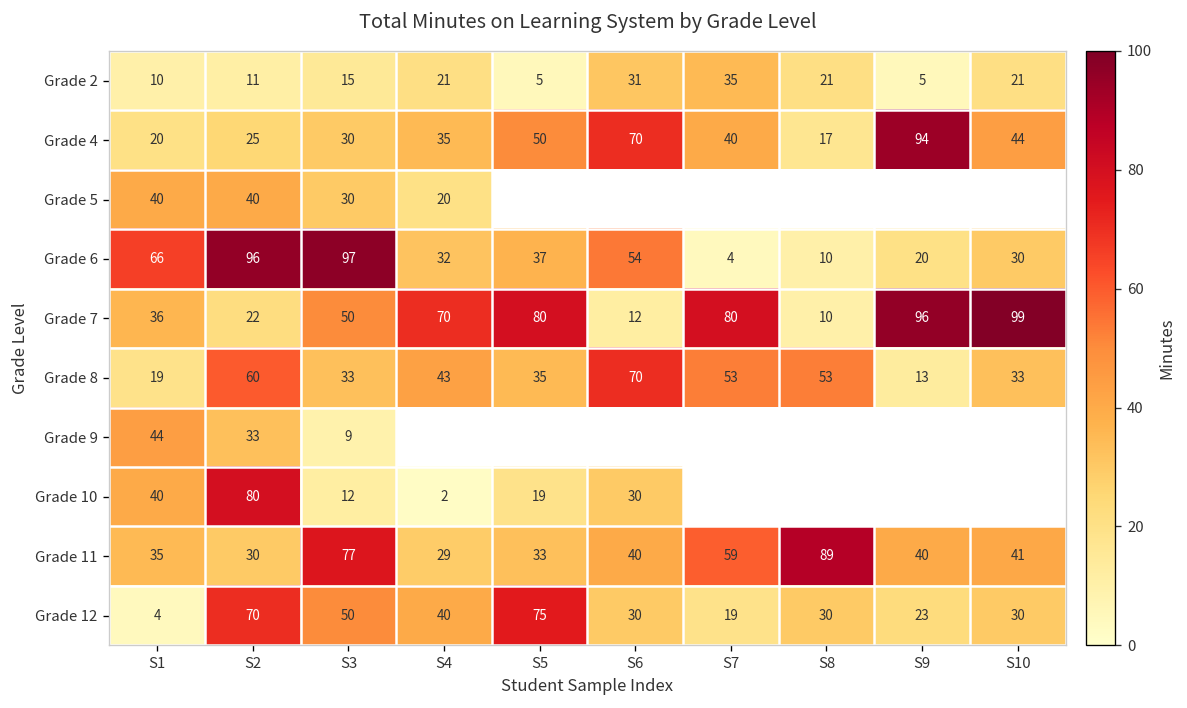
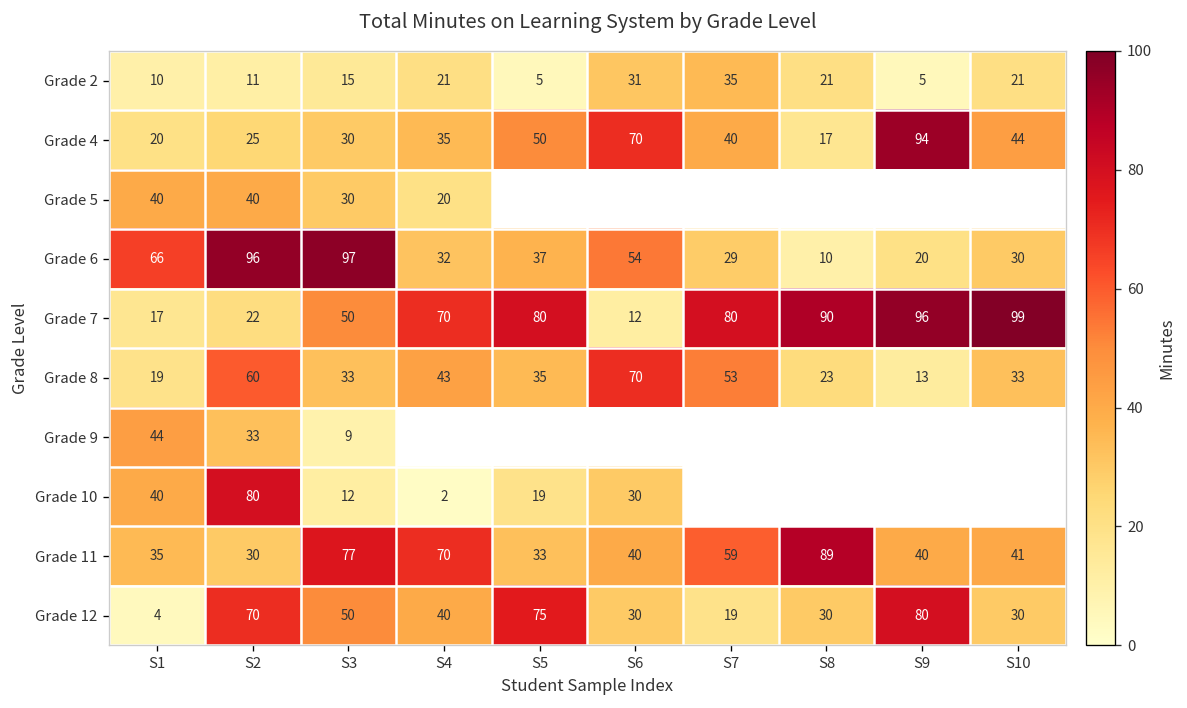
  {
    "Grade 2": {
      "S1": 10,
      "S2": 11,
      "S3": 15,
      "S4": 21,
      "S5": 5,
      "S6": 31,
      "S7": 35,
      "S8": 21,
      "S9": 5,
      "S10": 21
    },
    "Grade 4": {
      "S1": 20,
      "S2": 25,
      "S3": 30,
      "S4": 35,
      "S5": 50,
      "S6": 70,
      "S7": 40,
      "S8": 17,
      "S9": 94,
      "S10": 44
    },
    "Grade 5": {
      "S1": 40,
      "S2": 40,
      "S3": 30,
      "S4": 20
    },
    "Grade 6": {
      "S1": 66,
      "S2": 96,
      "S3": 97,
      "S4": 32,
      "S5": 37,
      "S6": 54,
-     "S7": 4,
+     "S7": 29,
      "S8": 10,
      "S9": 20,
      "S10": 30
    },
    "Grade 7": {
-     "S1": 36,
+     "S1": 17,
      "S2": 22,
      "S3": 50,
      "S4": 70,
      "S5": 80,
      "S6": 12,
      "S7": 80,
-     "S8": 10,
+     "S8": 90,
      "S9": 96,
      "S10": 99
    },
    "Grade 8": {
      "S1": 19,
      "S2": 60,
      "S3": 33,
      "S4": 43,
      "S5": 35,
      "S6": 70,
      "S7": 53,
-     "S8": 53,
+     "S8": 23,
      "S9": 13,
      "S10": 33
    },
    "Grade 9": {
      "S1": 44,
      "S2": 33,
      "S3": 9
    },
    "Grade 10": {
      "S1": 40,
      "S2": 80,
      "S3": 12,
      "S4": 2,
      "S5": 19,
      "S6": 30
    },
    "Grade 11": {
      "S1": 35,
      "S2": 30,
      "S3": 77,
-     "S4": 29,
+     "S4": 70,
      "S5": 33,
      "S6": 40,
      "S7": 59,
      "S8": 89,
      "S9": 40,
      "S10": 41
    },
    "Grade 12": {
      "S1": 4,
      "S2": 70,
      "S3": 50,
      "S4": 40,
      "S5": 75,
      "S6": 30,
      "S7": 19,
      "S8": 30,
-     "S9": 23,
+     "S9": 80,
      "S10": 30
    }
  }
